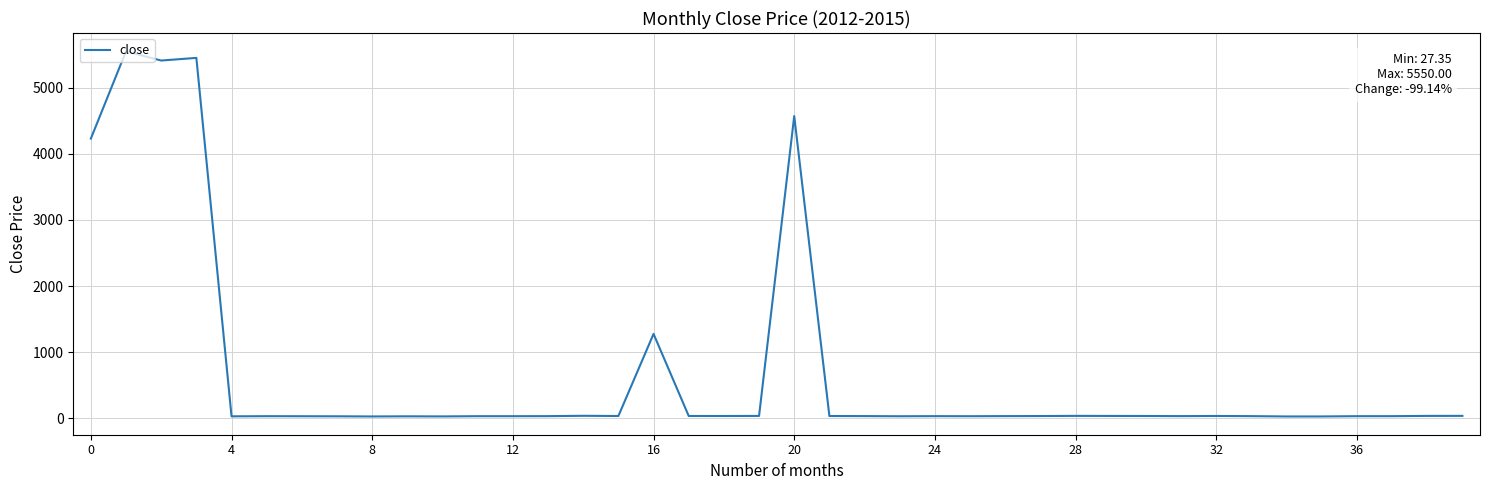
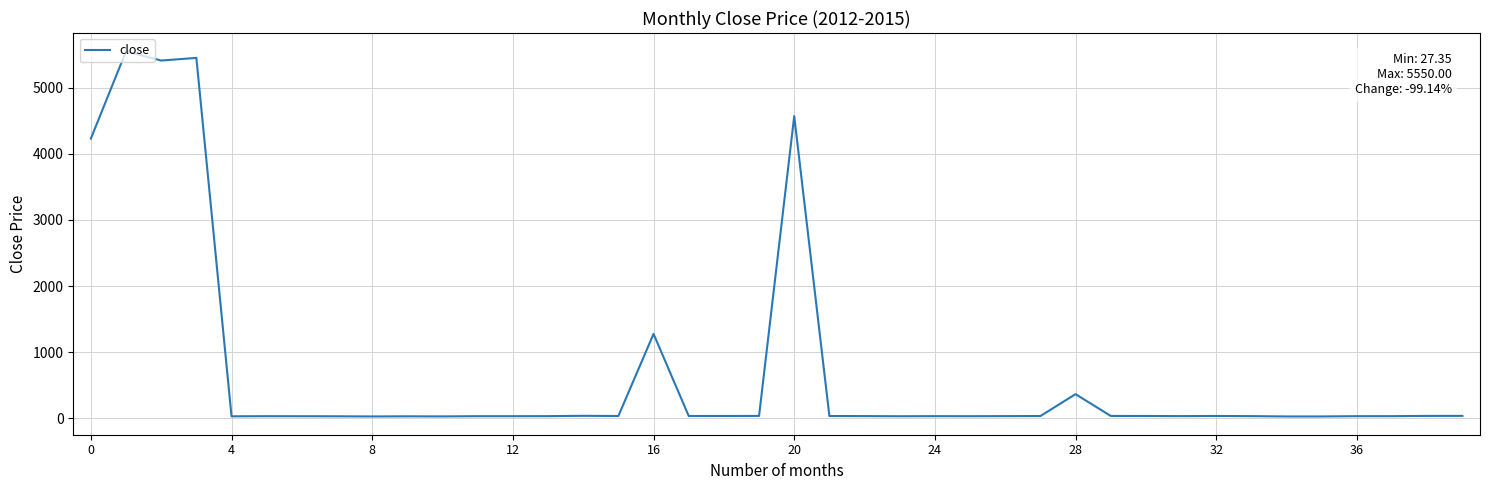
  {
    "0": 4200,
    "4": 0,
    "8": 0,
    "12": 0,
    "16": 1300,
    "20": 4600,
    "24": 0,
-   "28": 0,
+   "28": 400,
    "32": 0,
    "36": 0
  }
